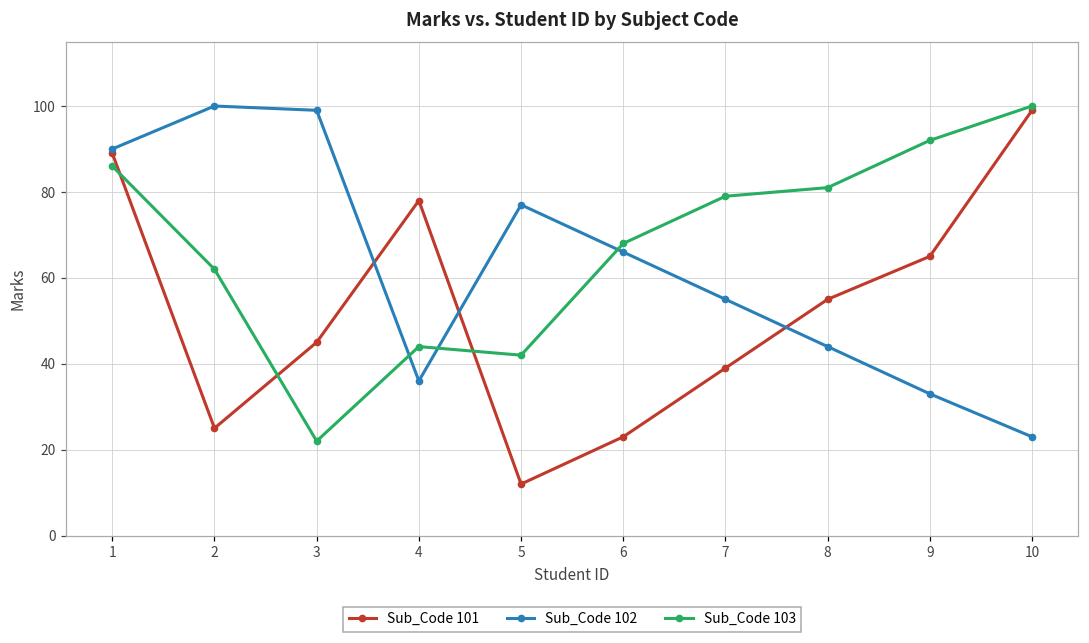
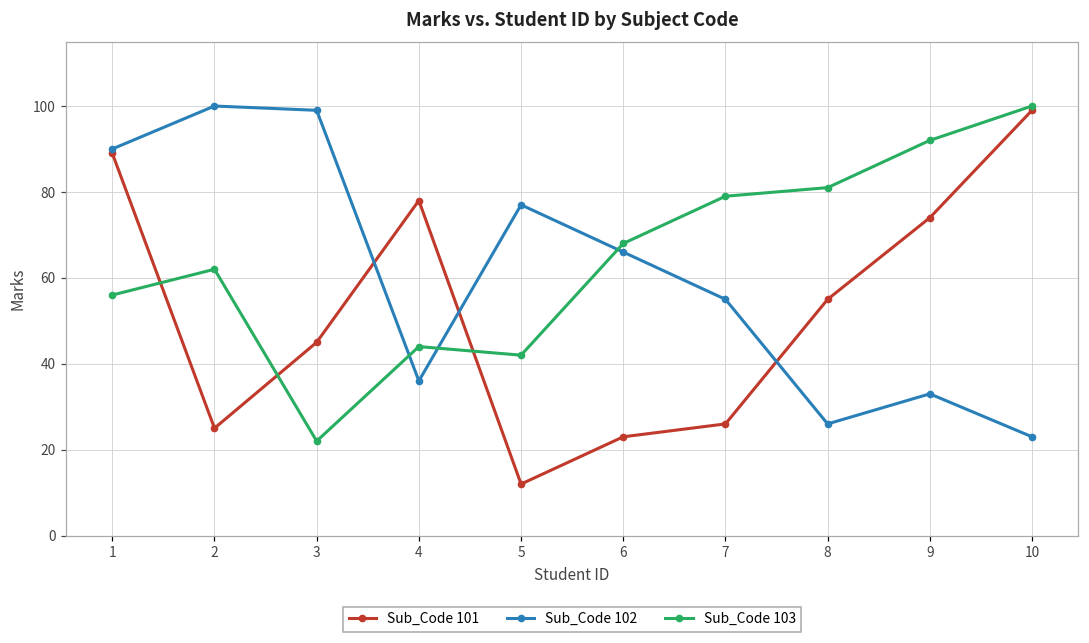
  {
    "Sub_Code 101": {
      "1": 89,
      "2": 25,
      "3": 45,
      "4": 78,
      "5": 12,
      "6": 23,
-     "7": 39,
+     "7": 26,
      "8": 55,
-     "9": 65,
+     "9": 74,
      "10": 99
    },
    "Sub_Code 102": {
      "1": 90,
      "2": 100,
      "3": 99,
      "4": 36,
      "5": 77,
      "6": 66,
      "7": 55,
-     "8": 44,
+     "8": 26,
      "9": 33,
      "10": 23
    },
    "Sub_Code 103": {
-     "1": 86,
+     "1": 56,
      "2": 62,
      "3": 22,
      "4": 44,
      "5": 42,
      "6": 68,
      "7": 79,
      "8": 81,
      "9": 92,
      "10": 100
    }
  }
